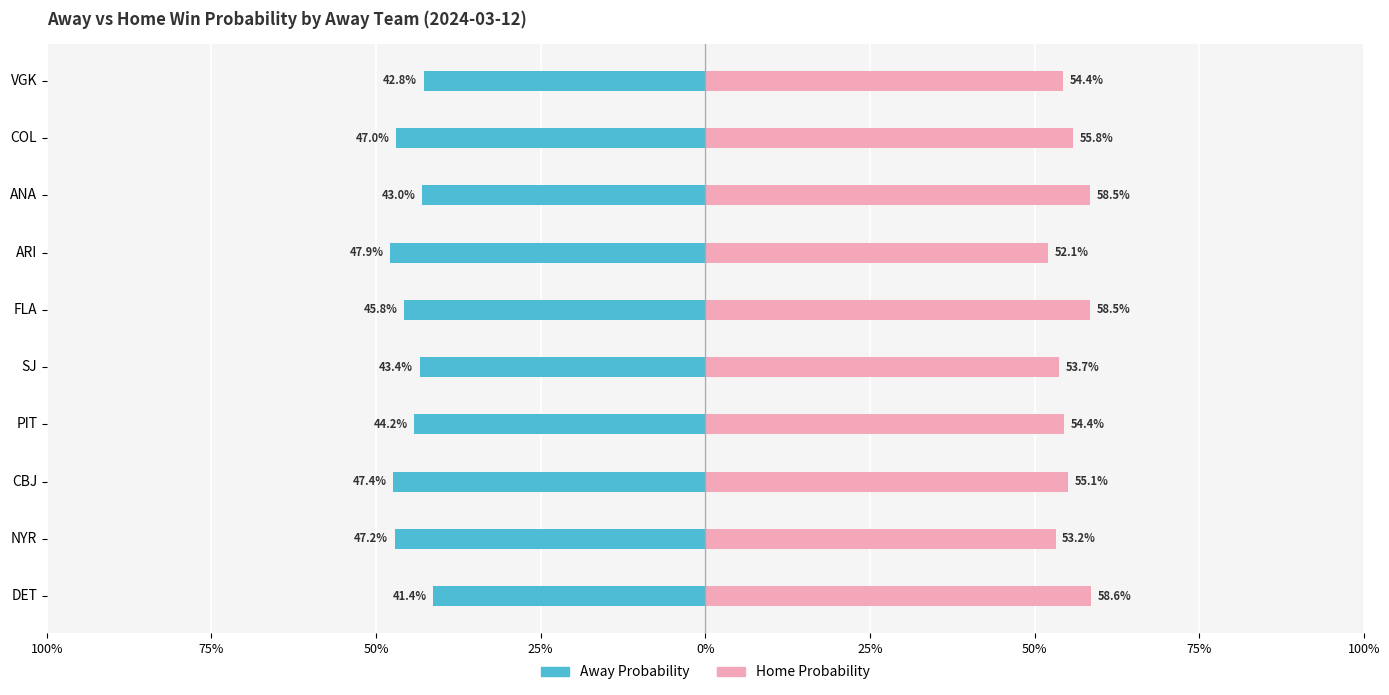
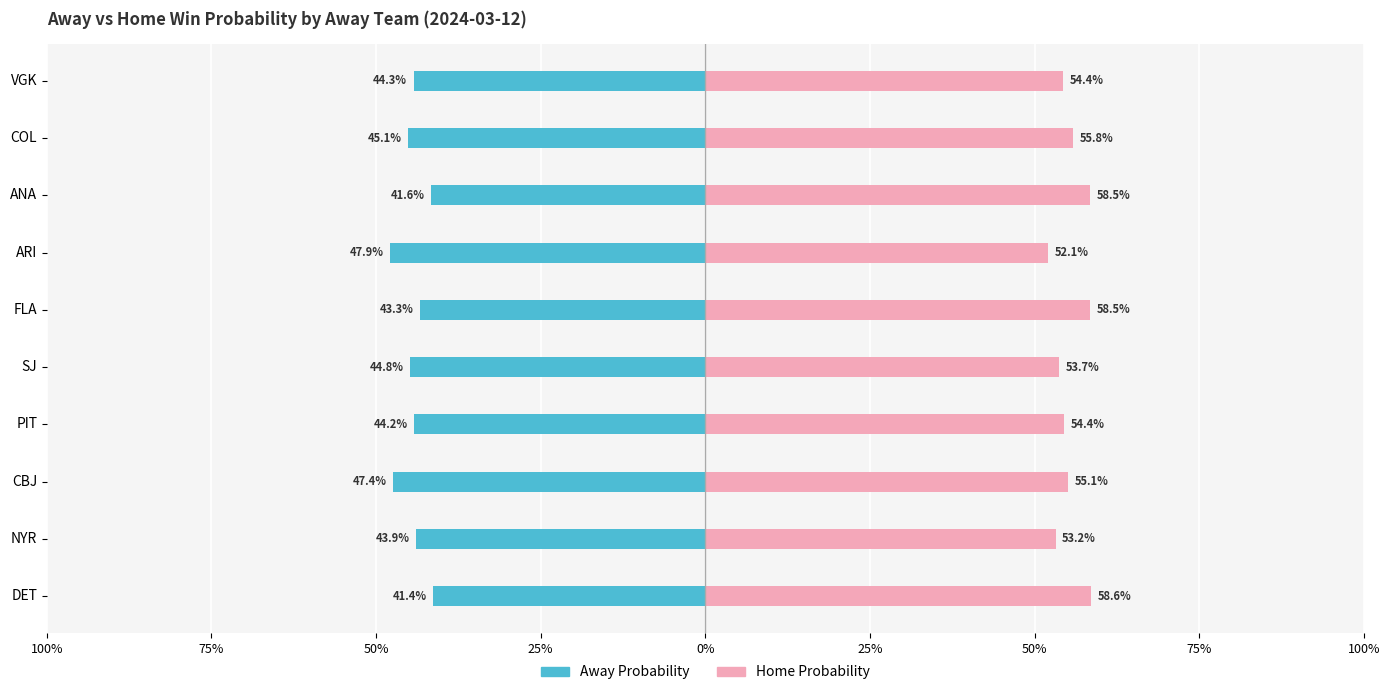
  {
    "Away Probability": {
-     "VGK": "42.8%",
-     "COL": "47.0%",
-     "ANA": "43.0%",
-     "FLA": "45.8%",
-     "SJ": "43.4%",
-     "NYR": "47.2%"
+     "VGK": "44.3%",
+     "COL": "45.1%",
+     "ANA": "41.6%",
+     "FLA": "43.3%",
+     "SJ": "44.8%",
+     "NYR": "43.9%"
    },
    "Home Probability": {
      "VGK": "54.4%",
      "COL": "55.8%",
      "ANA": "58.5%",
      "ARI": "52.1%",
      "FLA": "58.5%",
      "SJ": "53.7%",
      "PIT": "54.4%",
      "CBJ": "55.1%",
      "NYR": "53.2%",
      "DET": "58.6%"
    }
  }
